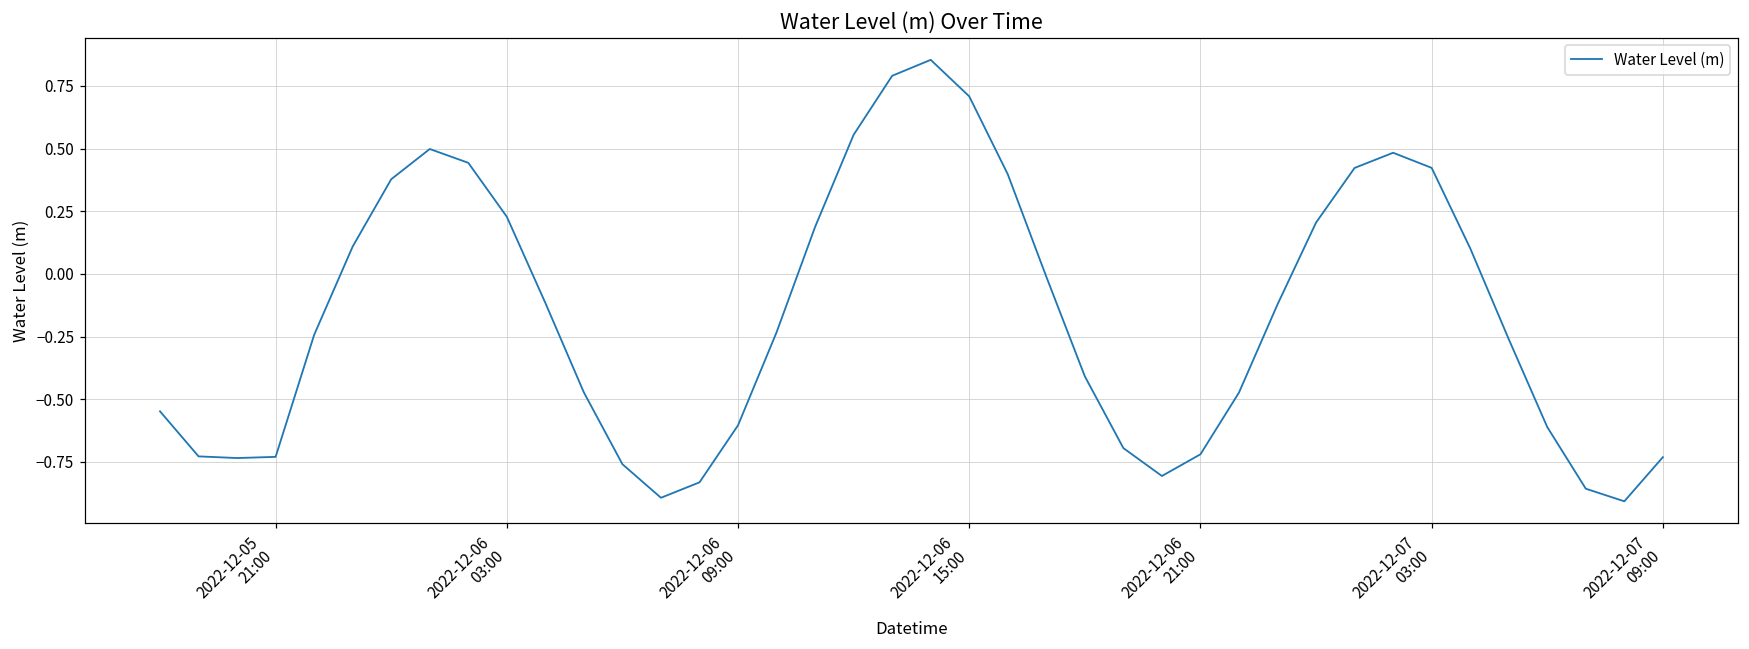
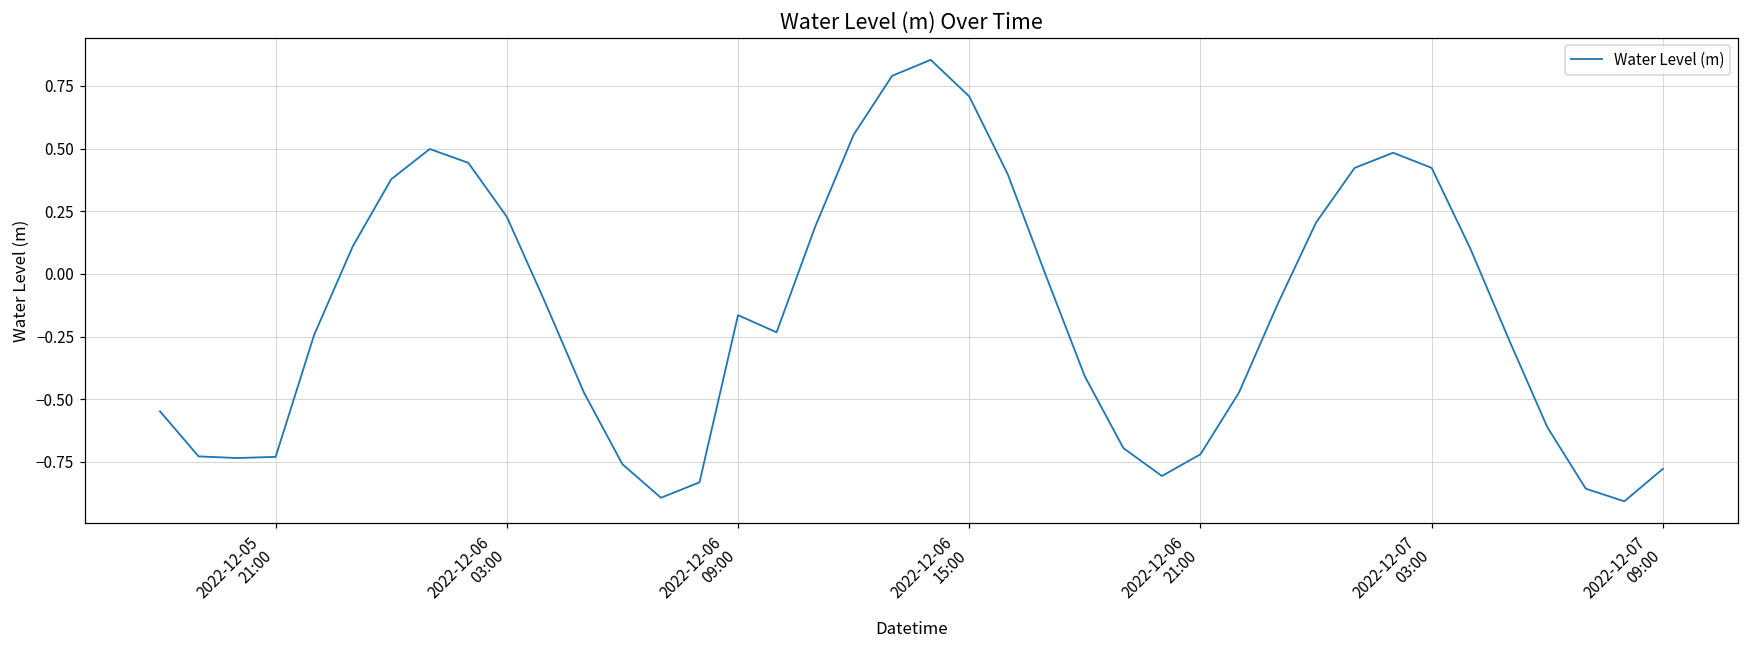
  {
    "2022-12-05 21:00": -0.73,
    "2022-12-06 03:00": 0.23,
-   "2022-12-06 09:00": -0.60,
+   "2022-12-06 09:00": -0.16,
    "2022-12-06 15:00": 0.71,
    "2022-12-06 21:00": -0.72,
    "2022-12-07 03:00": 0.42,
-   "2022-12-07 09:00": -0.73
+   "2022-12-07 09:00": -0.78
  }
